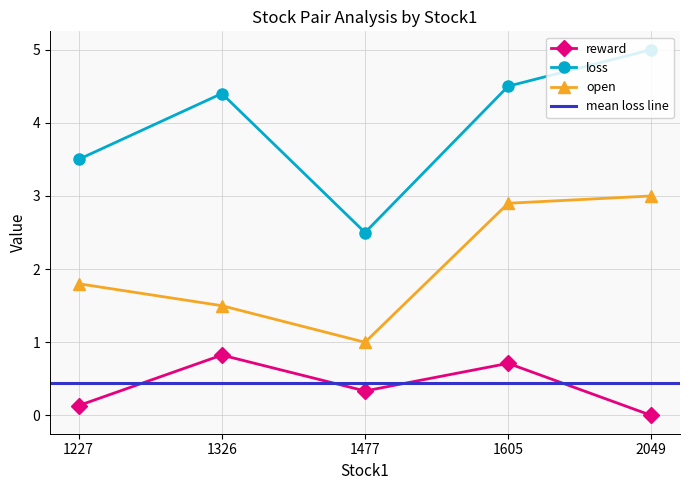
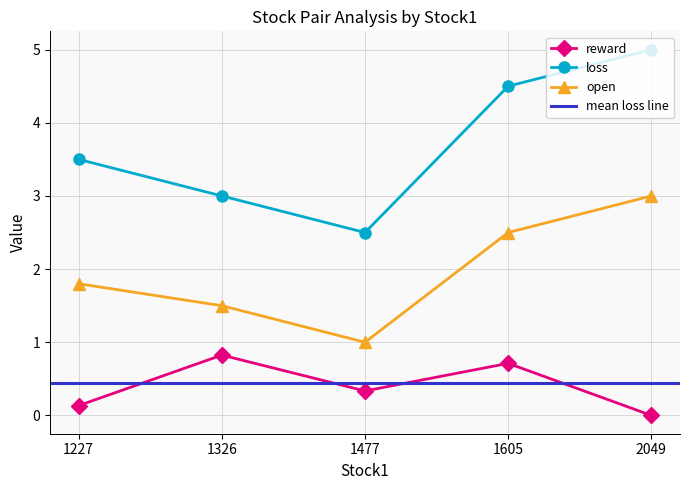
  {
    "reward": {
      "1227": 0.1,
      "1326": 0.8,
      "1477": 0.3,
      "1605": 0.7,
      "2049": 0.0
    },
    "loss": {
      "1227": 3.5,
-     "1326": 4.4,
+     "1326": 3.0,
      "1477": 2.5,
      "1605": 4.5
    },
    "open": {
      "1227": 1.8,
      "1326": 1.5,
      "1477": 1.0,
-     "1605": 2.9,
+     "1605": 2.5,
      "2049": 3.0
    }
  }
